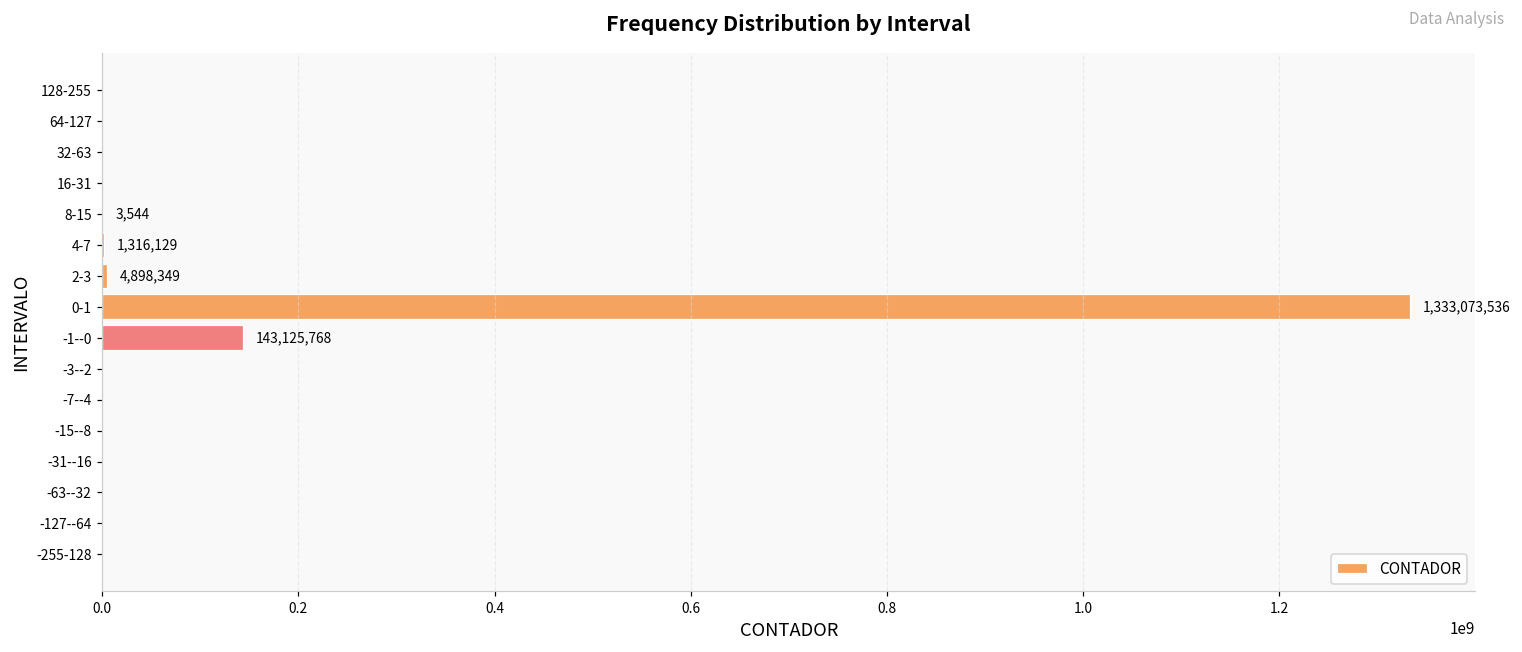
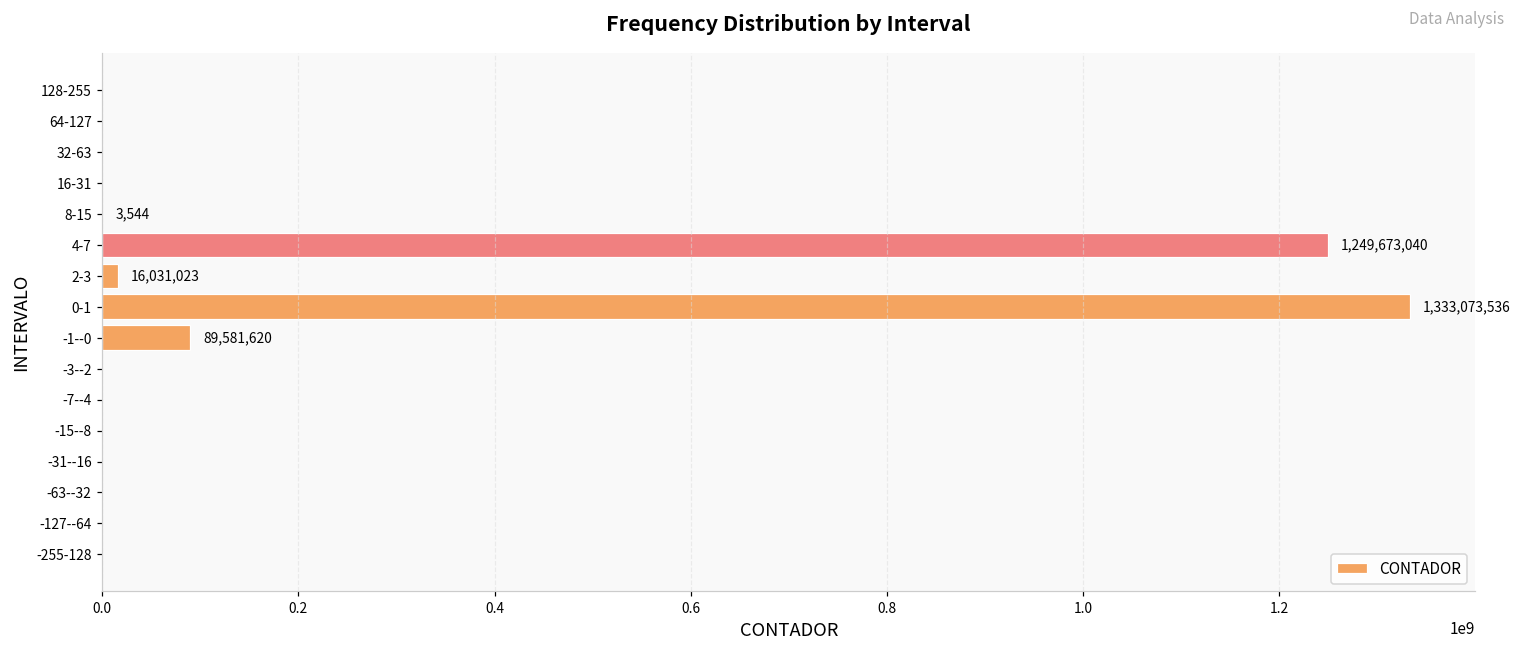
  {
    "8-15": "3,544",
-   "4-7": "1,316,129",
-   "2-3": "4,898,349",
+   "4-7": "1,249,673,040",
+   "2-3": "16,031,023",
    "0-1": "1,333,073,536",
-   "-1--0": "143,125,768"
+   "-1--0": "89,581,620"
  }
